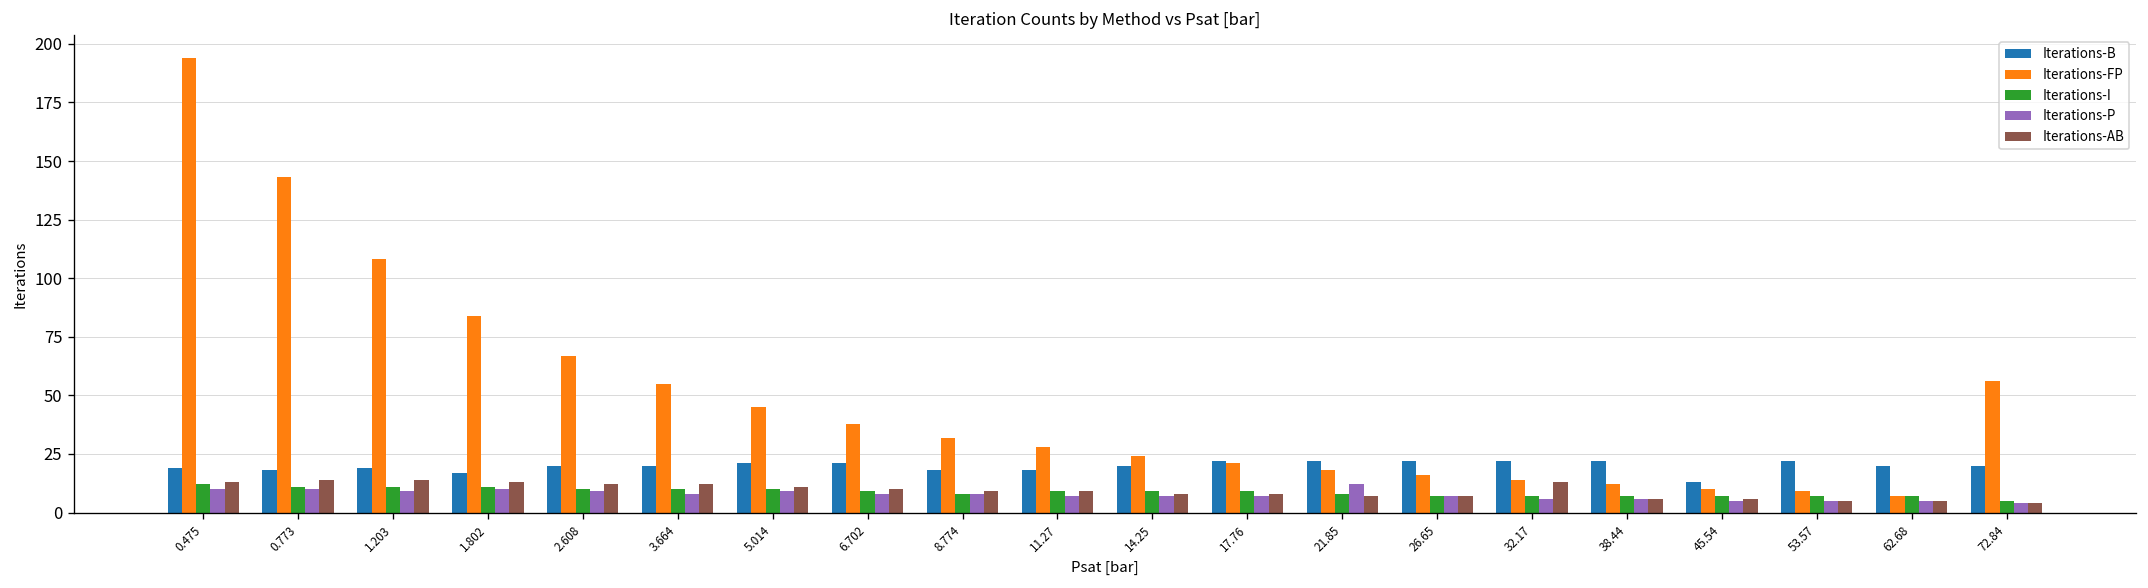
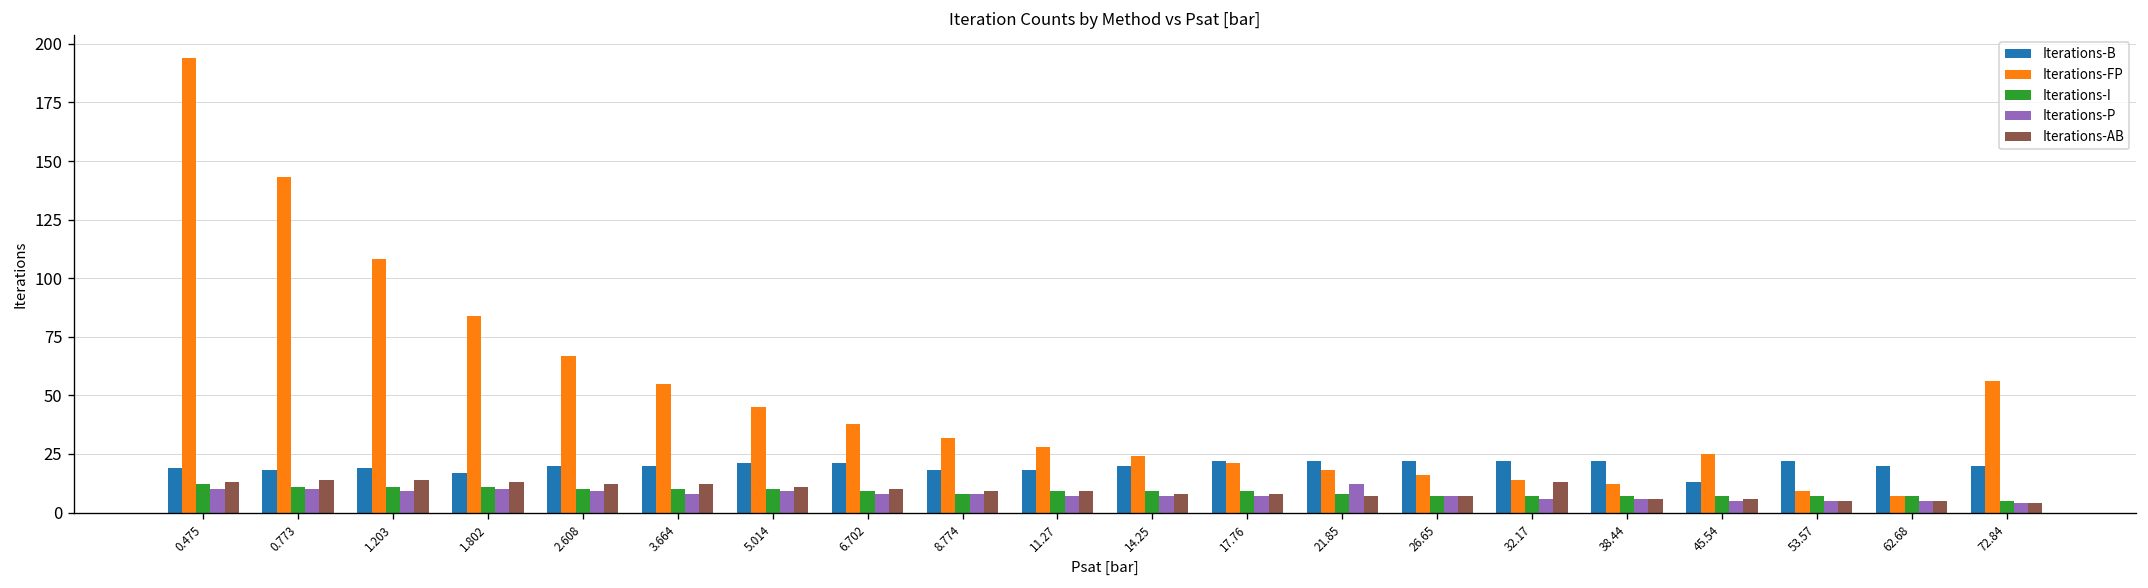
  {
    "Iterations-B": {
      "0.475": 19,
      "0.773": 18,
      "1.203": 19,
      "1.802": 17,
      "2.608": 20,
      "3.664": 20,
      "5.014": 21,
      "6.702": 21,
      "8.774": 18,
      "11.27": 18,
      "14.25": 20,
      "17.76": 22,
      "21.85": 22,
      "26.65": 22,
      "32.17": 22,
      "38.44": 22,
      "45.54": 13,
      "53.57": 22,
      "62.68": 20,
      "72.84": 20
    },
    "Iterations-FP": {
      "0.475": 194,
      "0.773": 143,
      "1.203": 108,
      "1.802": 84,
      "2.608": 67,
      "3.664": 55,
      "5.014": 45,
      "6.702": 38,
      "8.774": 32,
      "11.27": 28,
      "14.25": 24,
      "17.76": 21,
      "21.85": 18,
      "26.65": 16,
      "32.17": 14,
      "38.44": 12,
-     "45.54": 10,
+     "45.54": 25,
      "53.57": 9,
      "62.68": 7,
      "72.84": 56
    },
    "Iterations-I": {
      "0.475": 12,
      "0.773": 11,
      "1.203": 11,
      "1.802": 11,
      "2.608": 10,
      "3.664": 10,
      "5.014": 10,
      "6.702": 9,
      "8.774": 8,
      "11.27": 9,
      "14.25": 9,
      "17.76": 9,
      "21.85": 8,
      "26.65": 7,
      "32.17": 7,
      "38.44": 7,
      "45.54": 7,
      "53.57": 7,
      "62.68": 7,
      "72.84": 5
    },
    "Iterations-P": {
      "0.475": 10,
      "0.773": 10,
      "1.203": 9,
      "1.802": 10,
      "2.608": 9,
      "3.664": 8,
      "5.014": 9,
      "6.702": 8,
      "8.774": 8,
      "11.27": 7,
      "14.25": 7,
      "17.76": 7,
      "21.85": 12,
      "26.65": 7,
      "32.17": 6,
      "38.44": 6,
      "45.54": 5,
      "53.57": 5,
      "62.68": 5,
      "72.84": 4
    },
    "Iterations-AB": {
      "0.475": 13,
      "0.773": 14,
      "1.203": 14,
      "1.802": 13,
      "2.608": 12,
      "3.664": 12,
      "5.014": 11,
      "6.702": 10,
      "8.774": 9,
      "11.27": 9,
      "14.25": 8,
      "17.76": 8,
      "21.85": 7,
      "26.65": 7,
      "32.17": 13,
      "38.44": 6,
      "45.54": 6,
      "53.57": 5,
      "62.68": 5,
      "72.84": 4
    }
  }
